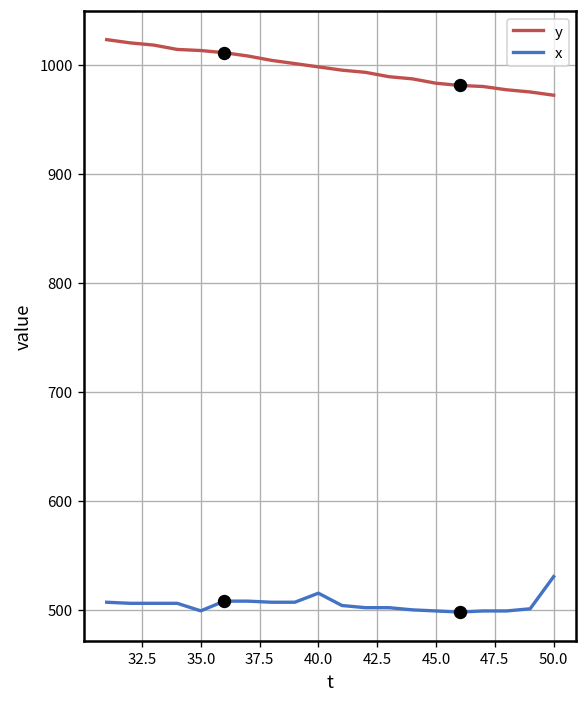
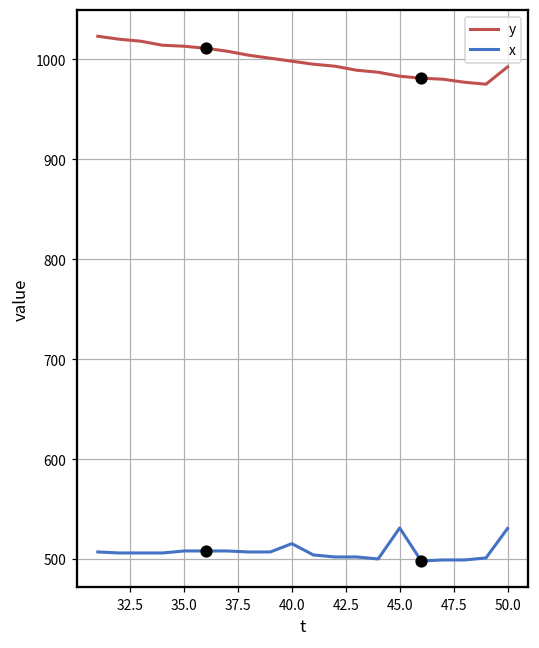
  {
    "y": {
      "35.0": 1010,
      "40.0": 1000,
      "45.0": 980,
-     "50.0": 970
+     "50.0": 990
    },
    "x": {
-     "35.0": 500,
+     "35.0": 510,
      "40.0": 520,
-     "45.0": 500,
+     "45.0": 530,
      "50.0": 530
    }
  }
